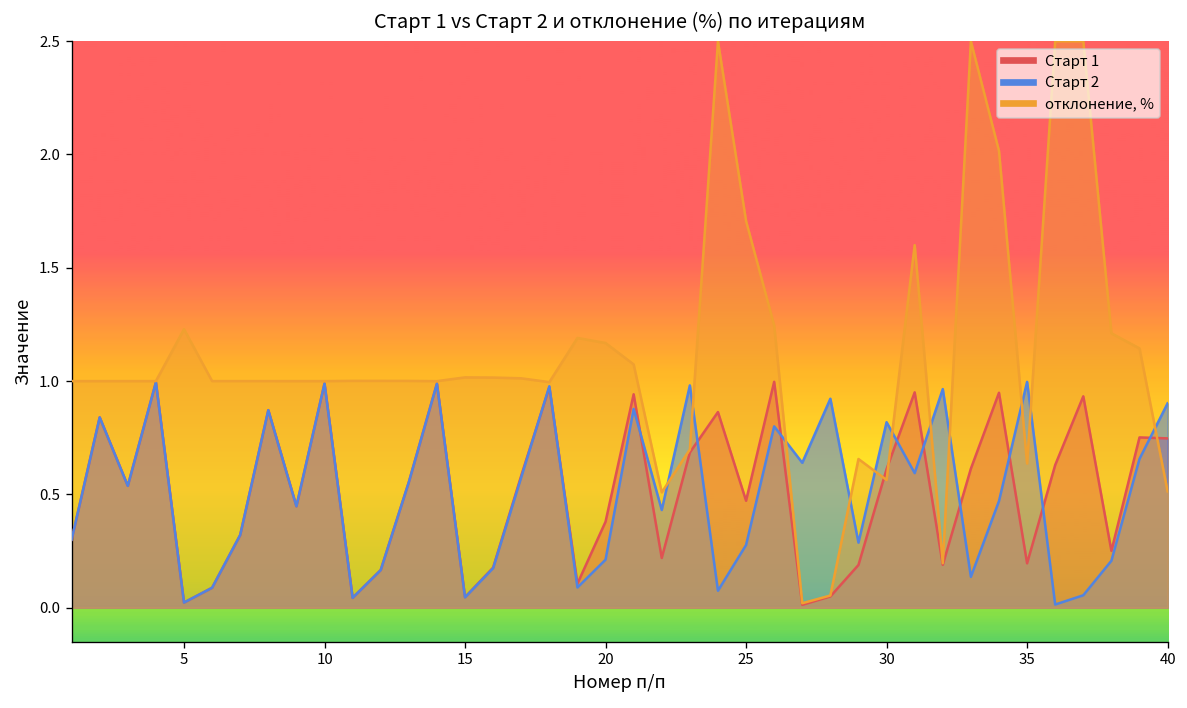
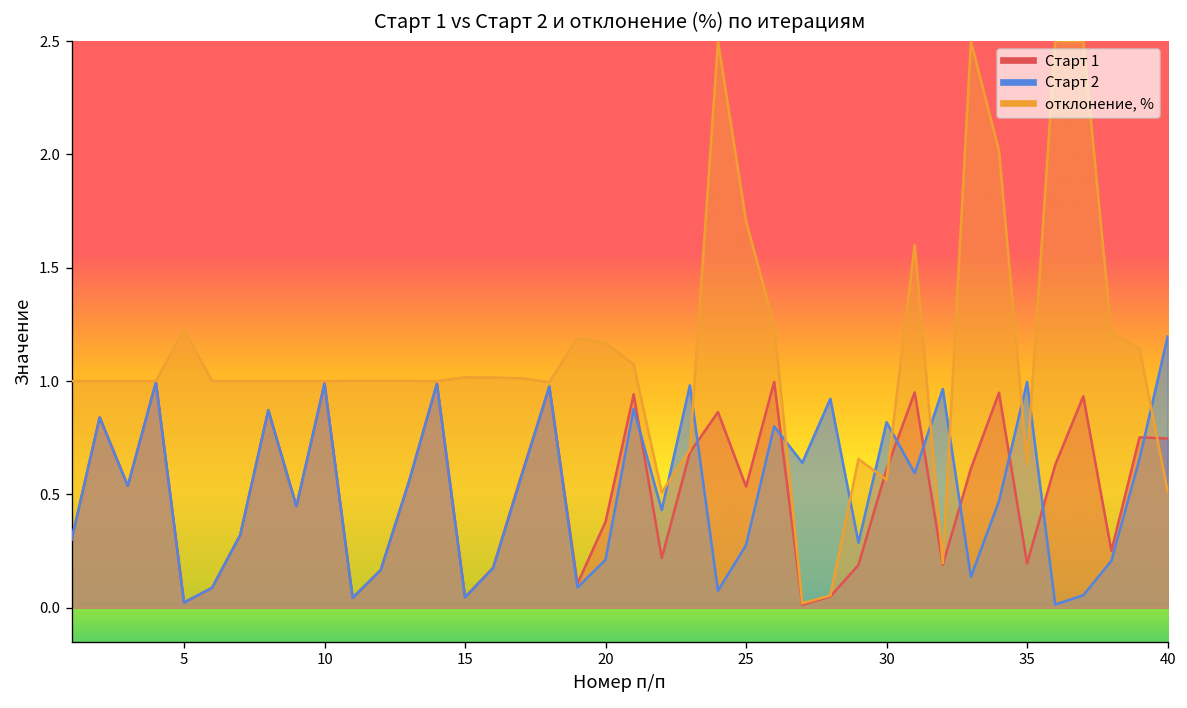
  {
    "Старт 1": {
      "20": 0.38,
-     "25": 0.47,
+     "25": 0.53,
      "30": 0.61,
      "35": 0.20,
      "40": 0.75
    },
    "Старт 2": {
      "20": 0.21,
      "25": 0.28,
      "30": 0.82,
      "35": 1.00,
-     "40": 0.90
+     "40": 1.20
    },
    "отклонение, %": {
      "5": 1.23,
      "15": 1.02,
      "20": 1.17,
      "25": 1.71,
      "30": 0.56,
      "35": 0.64,
      "40": 0.51
    }
  }
